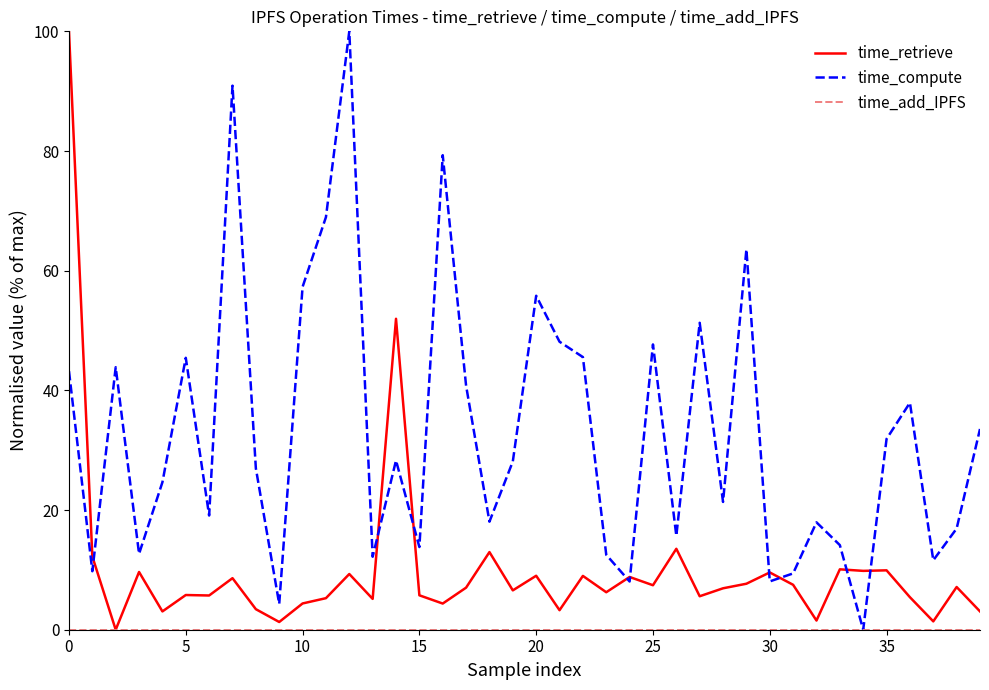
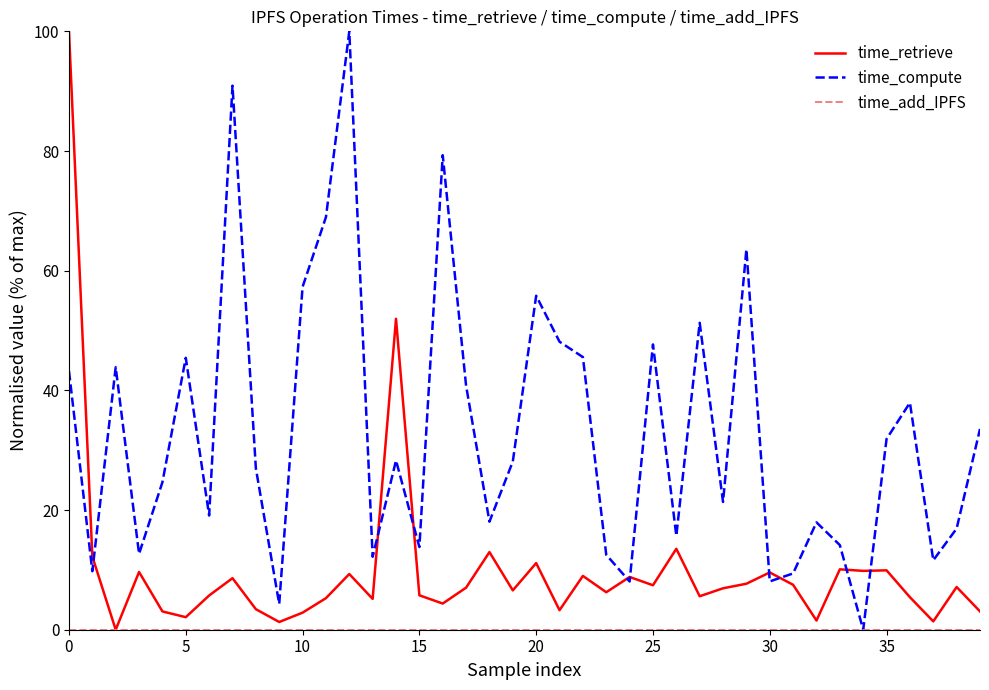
  {
    "time_retrieve": {
      "0": 100,
-     "5": 6,
-     "10": 4,
+     "5": 2,
+     "10": 3,
      "15": 6,
-     "20": 9,
+     "20": 11,
      "25": 7,
      "30": 10,
      "35": 10
    },
    "time_compute": {
      "0": 43,
      "5": 45,
      "10": 57,
      "15": 14,
      "20": 56,
      "25": 48,
      "30": 8,
      "35": 32
    },
    "time_add_IPFS": {
      "0": 0,
      "5": 0,
      "10": 0,
      "15": 0,
      "20": 0,
      "25": 0,
      "30": 0,
      "35": 0
    }
  }
